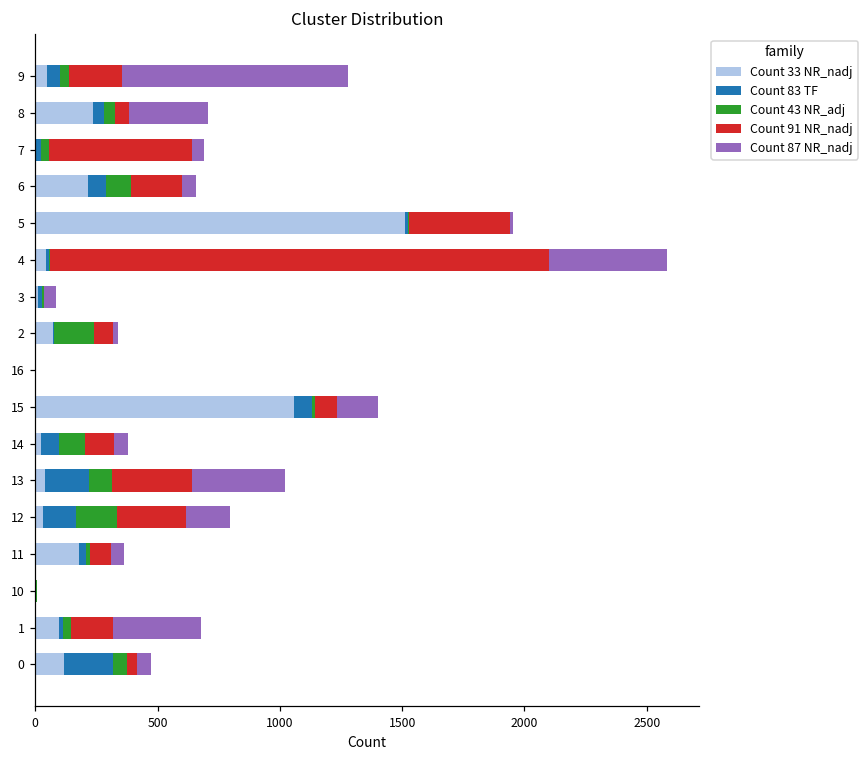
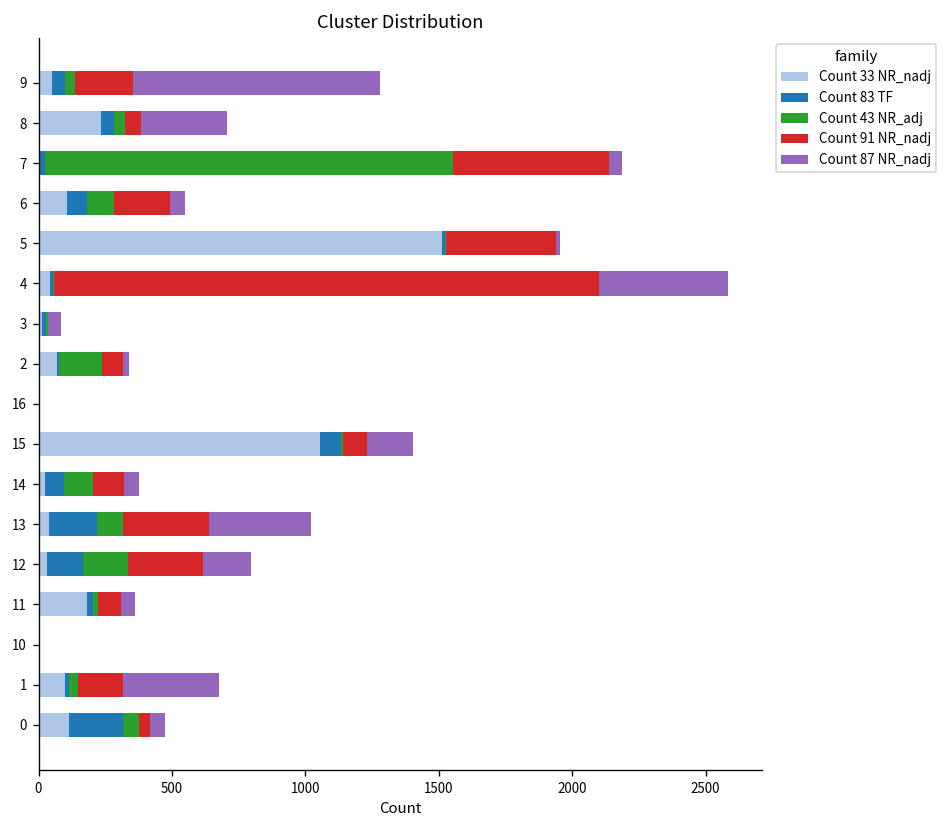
  {
    "Count 33 NR_nadj": {
      "9": 50,
      "8": 240,
-     "6": 210,
+     "6": 110,
      "5": 1510,
      "4": 40,
      "3": 10,
      "2": 70,
      "16": 0,
      "15": 1060,
      "14": 30,
      "13": 40,
      "12": 30,
      "11": 180,
      "1": 100,
      "0": 120
    },
    "Count 83 TF": {
      "9": 50,
      "8": 50,
      "7": 20,
      "6": 70,
      "3": 10,
      "15": 80,
      "14": 70,
      "13": 180,
      "12": 140,
      "11": 30,
      "10": 0,
      "1": 20,
      "0": 200
    },
    "Count 43 NR_adj": {
      "9": 40,
      "8": 40,
-     "7": 30,
+     "7": 1530,
      "6": 100,
      "2": 160,
      "16": 0,
      "14": 110,
      "13": 100,
      "12": 170,
      "11": 20,
      "1": 30,
      "0": 60
    },
    "Count 91 NR_nadj": {
      "9": 220,
      "8": 60,
      "7": 580,
      "6": 210,
      "5": 410,
      "4": 2040,
      "2": 80,
      "16": 0,
      "15": 90,
      "14": 120,
      "13": 330,
      "12": 280,
      "11": 90,
      "10": 0,
      "1": 170,
      "0": 40
    },
    "Count 87 NR_nadj": {
      "9": 930,
      "8": 320,
      "7": 50,
      "6": 60,
      "5": 10,
      "4": 480,
      "3": 50,
      "2": 20,
      "16": 0,
      "15": 170,
      "14": 60,
      "13": 380,
      "12": 180,
      "11": 50,
      "1": 360,
      "0": 60
    }
  }
